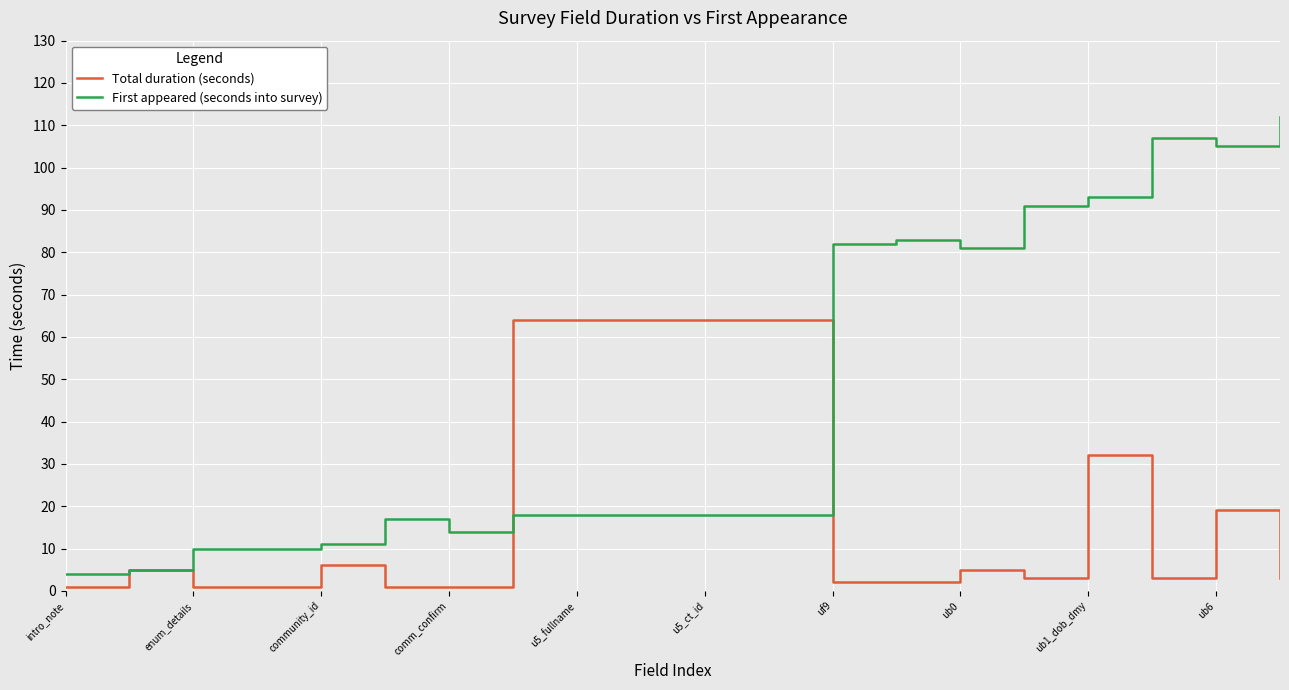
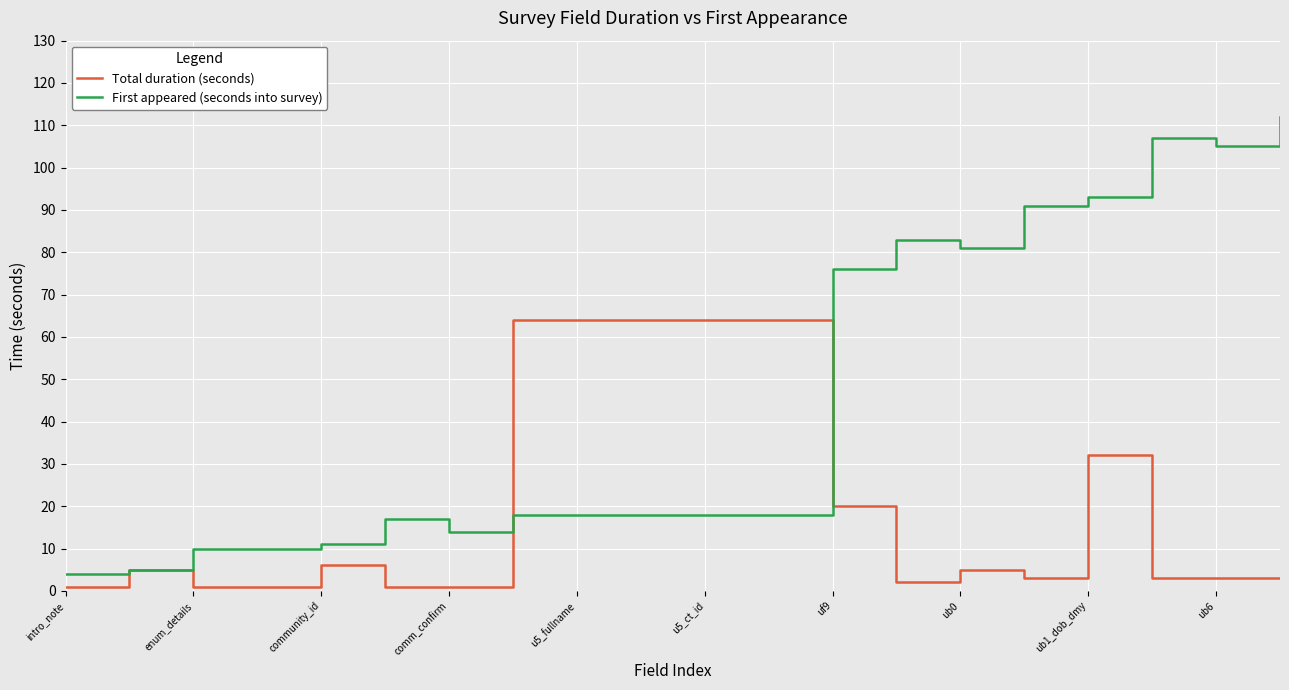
  {
    "Total duration (seconds)": {
      "intro_note": 1,
      "enum_details": 1,
      "community_id": 6,
      "comm_confirm": 1,
      "u5_fullname": 64,
      "u5_ct_id": 64,
-     "uf9": 2,
+     "uf9": 20,
      "ub0": 5,
      "ub1_dob_dmy": 32,
-     "ub6": 19
+     "ub6": 3
    },
    "First appeared (seconds into survey)": {
      "intro_note": 4,
      "enum_details": 10,
      "community_id": 11,
      "comm_confirm": 14,
      "u5_fullname": 18,
      "u5_ct_id": 18,
-     "uf9": 82,
+     "uf9": 76,
      "ub0": 81,
      "ub1_dob_dmy": 93,
      "ub6": 105
    }
  }
